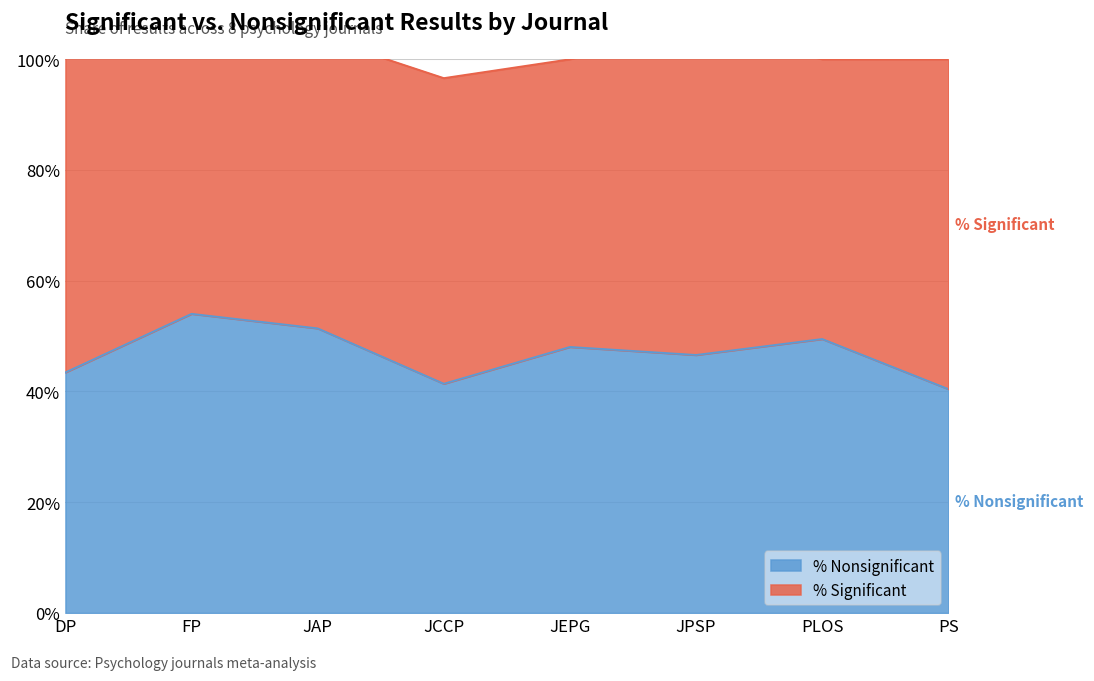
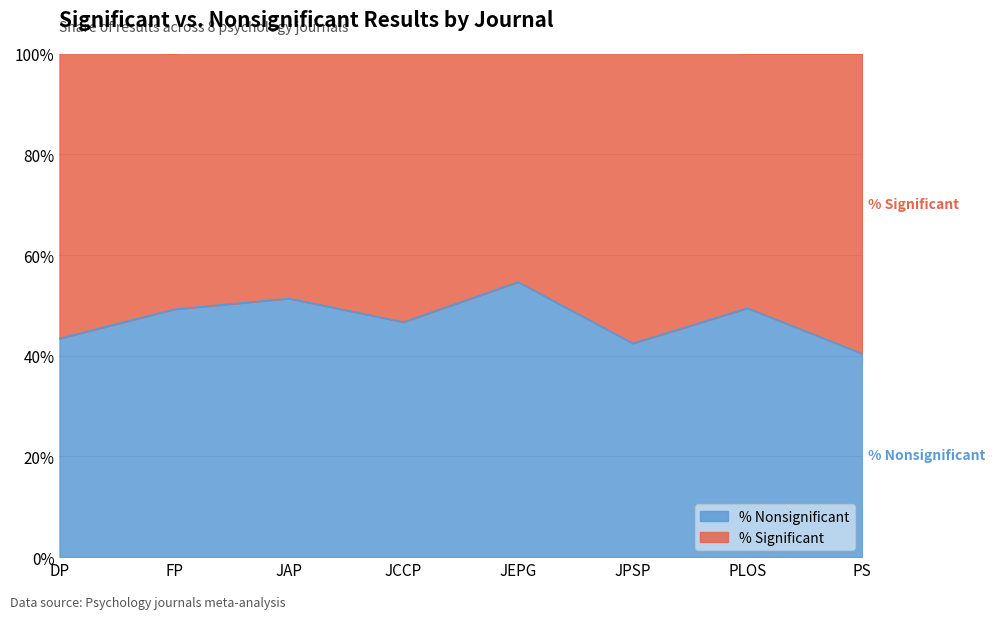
  {
    "% Nonsignificant": {
      "DP": "43%",
-     "FP": "54%",
+     "FP": "49%",
      "JAP": "51%",
-     "JCCP": "41%",
-     "JEPG": "48%",
-     "JPSP": "47%",
+     "JCCP": "47%",
+     "JEPG": "55%",
+     "JPSP": "42%",
      "PLOS": "49%",
      "PS": "40%"
    },
    "% Significant": {
      "PLOS": "51%",
      "PS": "60%"
    }
  }
